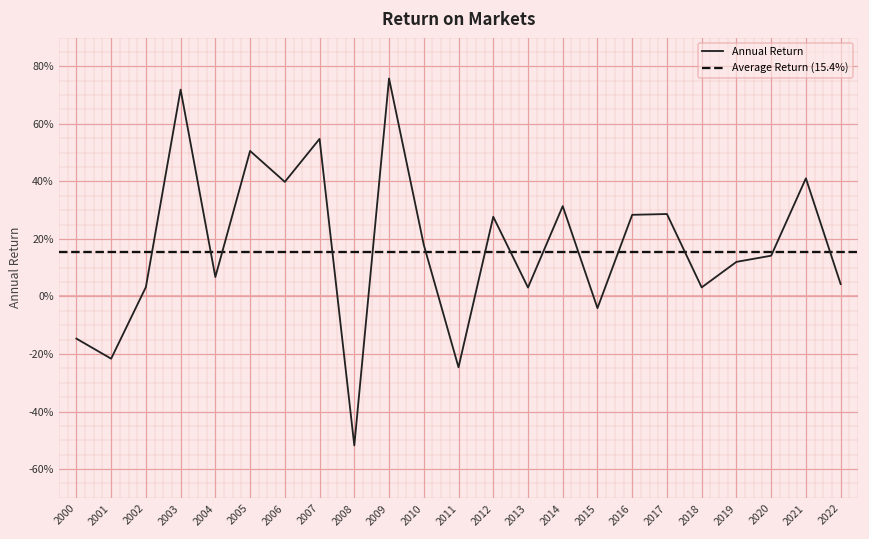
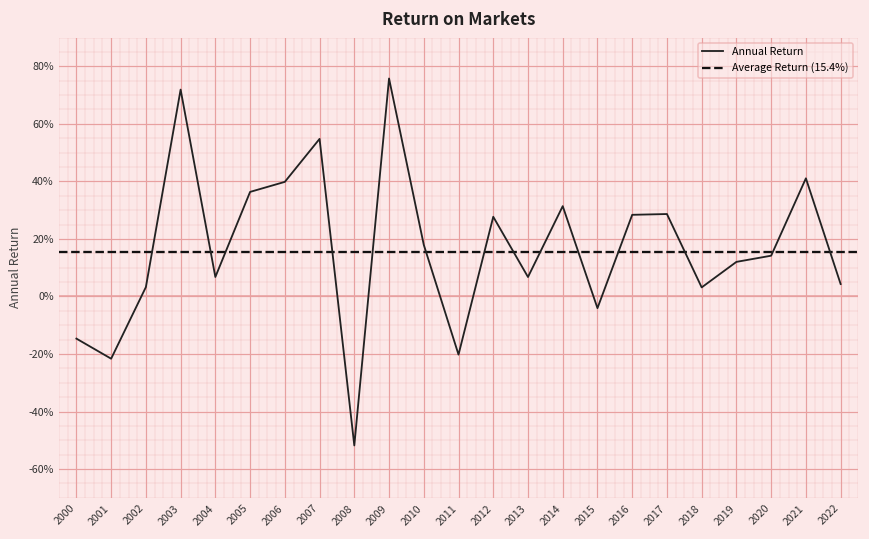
  {
    "2000": "-15%",
    "2001": "-22%",
    "2002": "3%",
    "2003": "72%",
    "2004": "7%",
-   "2005": "51%",
+   "2005": "36%",
    "2006": "40%",
    "2007": "55%",
    "2008": "-52%",
    "2009": "76%",
    "2010": "18%",
-   "2011": "-25%",
+   "2011": "-20%",
    "2012": "28%",
-   "2013": "3%",
+   "2013": "7%",
    "2014": "31%",
    "2015": "-4%",
    "2016": "28%",
    "2017": "29%",
    "2018": "3%",
    "2019": "12%",
    "2020": "14%",
    "2021": "41%",
    "2022": "4%"
  }
